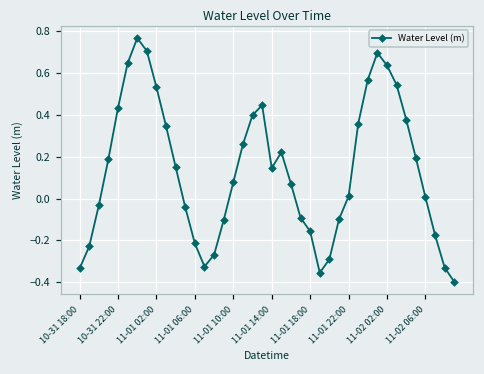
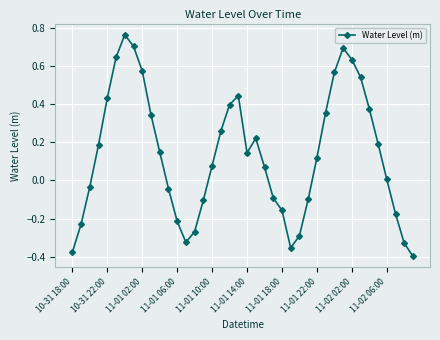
  {
-   "10-31 18:00": -0.33,
+   "10-31 18:00": -0.38,
    "10-31 22:00": 0.43,
-   "11-01 02:00": 0.53,
+   "11-01 02:00": 0.57,
    "11-01 06:00": -0.21,
    "11-01 10:00": 0.08,
    "11-01 14:00": 0.14,
    "11-01 18:00": -0.16,
-   "11-01 22:00": 0.01,
+   "11-01 22:00": 0.12,
    "11-02 02:00": 0.63,
    "11-02 06:00": 0.01
  }
